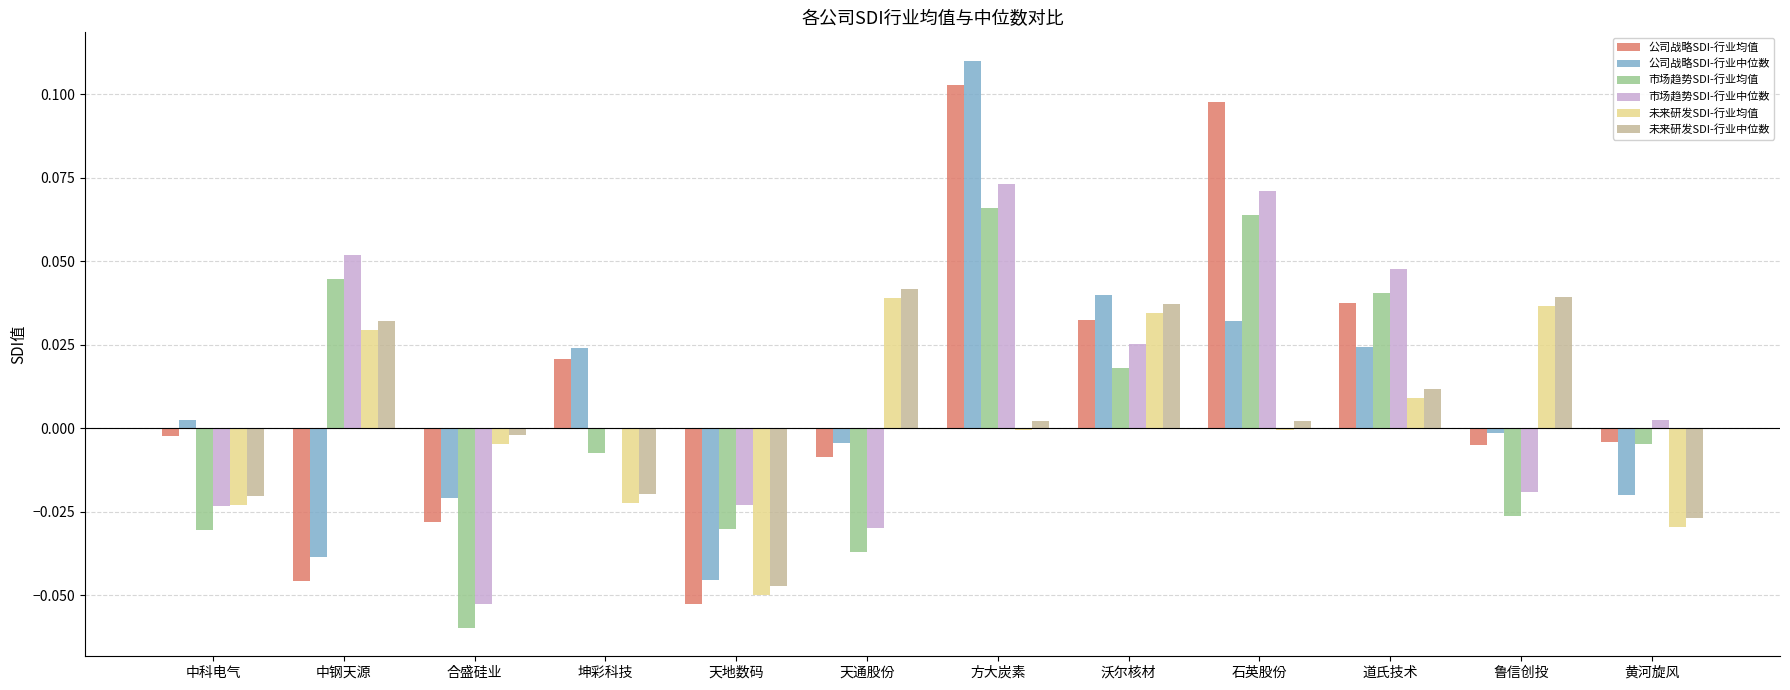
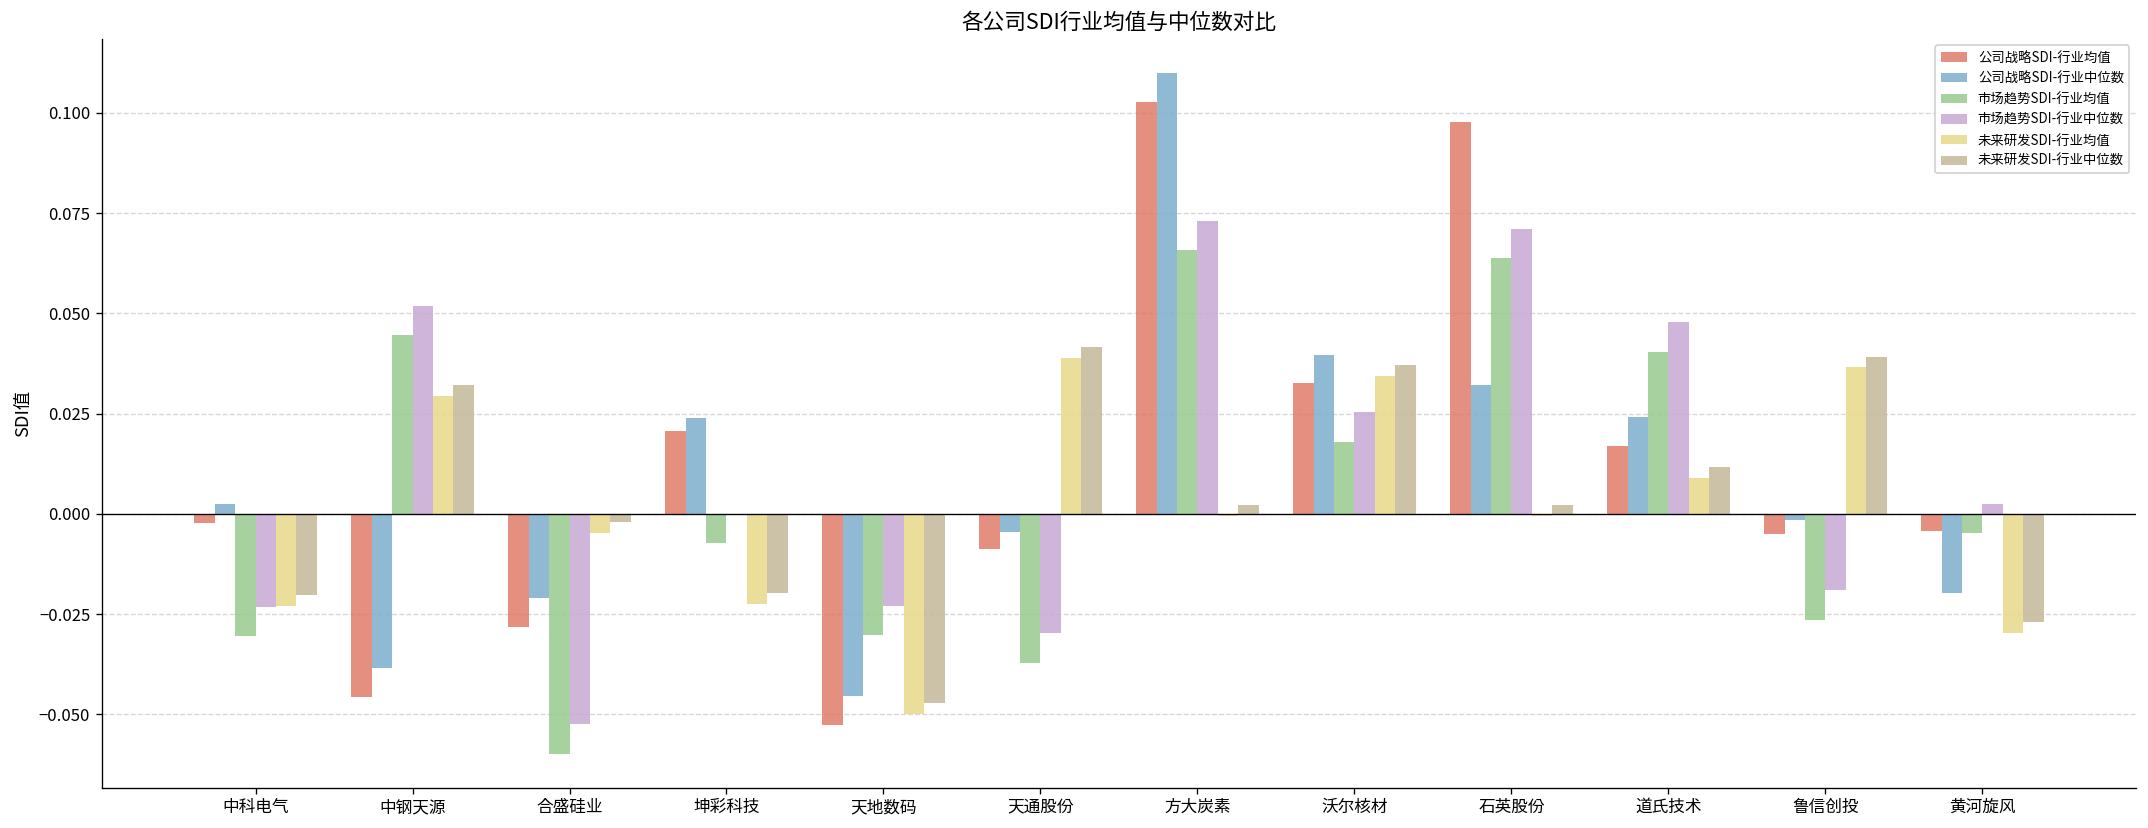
  {
    "公司战略SDI-行业均值": {
      "中科电气": -0.002,
      "中钢天源": -0.046,
      "合盛硅业": -0.028,
      "坤彩科技": 0.021,
      "天地数码": -0.053,
      "天通股份": -0.009,
      "方大炭素": 0.103,
      "沃尔核材": 0.033,
      "石英股份": 0.098,
-     "道氏技术": 0.037,
+     "道氏技术": 0.017,
      "鲁信创投": -0.005,
      "黄河旋风": -0.004
    },
    "公司战略SDI-行业中位数": {
      "中科电气": 0.002,
      "中钢天源": -0.038,
      "合盛硅业": -0.021,
      "坤彩科技": 0.024,
      "天地数码": -0.046,
      "天通股份": -0.004,
      "方大炭素": 0.110,
      "沃尔核材": 0.040,
      "石英股份": 0.032,
      "道氏技术": 0.024,
      "鲁信创投": -0.002,
      "黄河旋风": -0.020
    },
    "市场趋势SDI-行业中位数": {
      "中科电气": -0.023,
      "中钢天源": 0.052,
      "合盛硅业": -0.053,
      "天地数码": -0.023,
      "天通股份": -0.030,
      "方大炭素": 0.073,
      "沃尔核材": 0.025,
      "石英股份": 0.071,
      "道氏技术": 0.048,
      "鲁信创投": -0.019,
      "黄河旋风": 0.002
    }
  }
